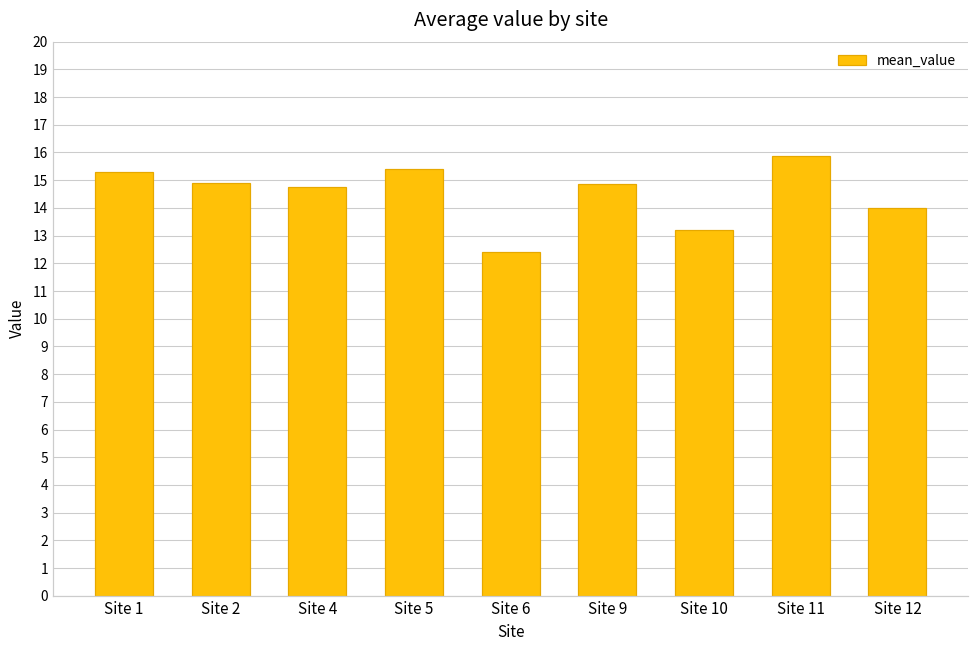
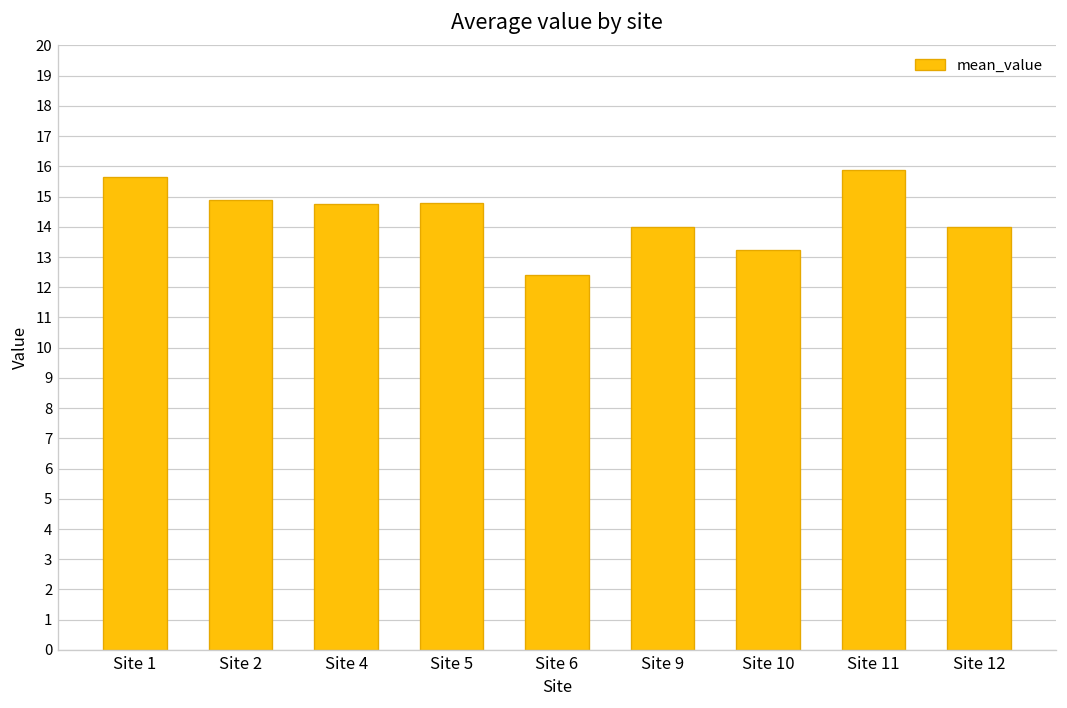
  {
-   "Site 1": 15.3,
+   "Site 1": 15.7,
    "Site 2": 14.9,
    "Site 4": 14.7,
-   "Site 5": 15.4,
+   "Site 5": 14.8,
    "Site 6": 12.4,
-   "Site 9": 14.9,
+   "Site 9": 14.0,
    "Site 10": 13.2,
    "Site 11": 15.9,
    "Site 12": 14.0
  }
